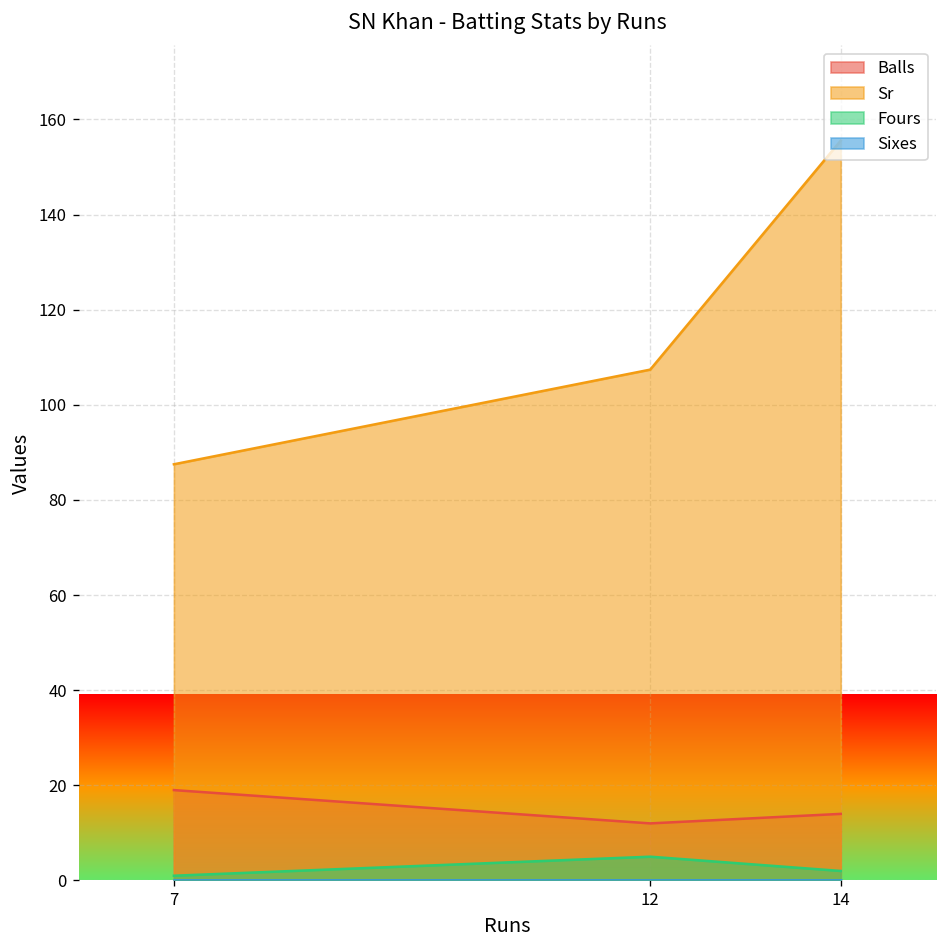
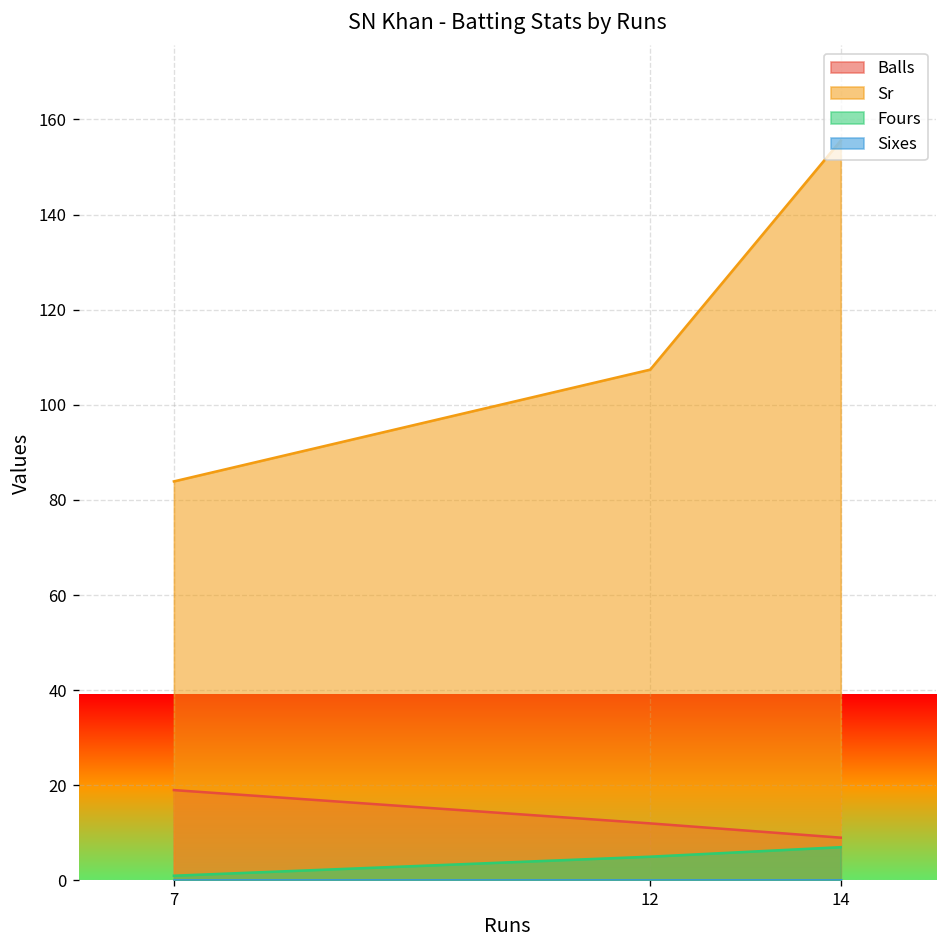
  {
    "Balls": {
      "7": 19,
      "12": 12,
-     "14": 14
+     "14": 9
    },
    "Sr": {
-     "7": 88,
+     "7": 84,
      "12": 107
    },
    "Fours": {
      "7": 1,
      "12": 5,
-     "14": 2
+     "14": 7
    },
    "Sixes": {
      "7": 0,
      "12": 0,
      "14": 0
    }
  }
